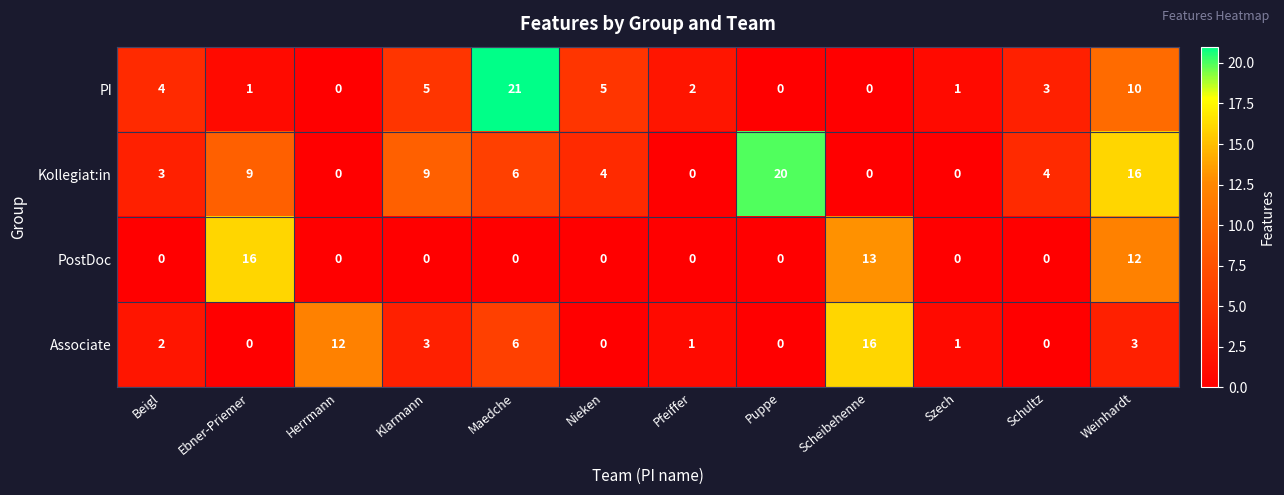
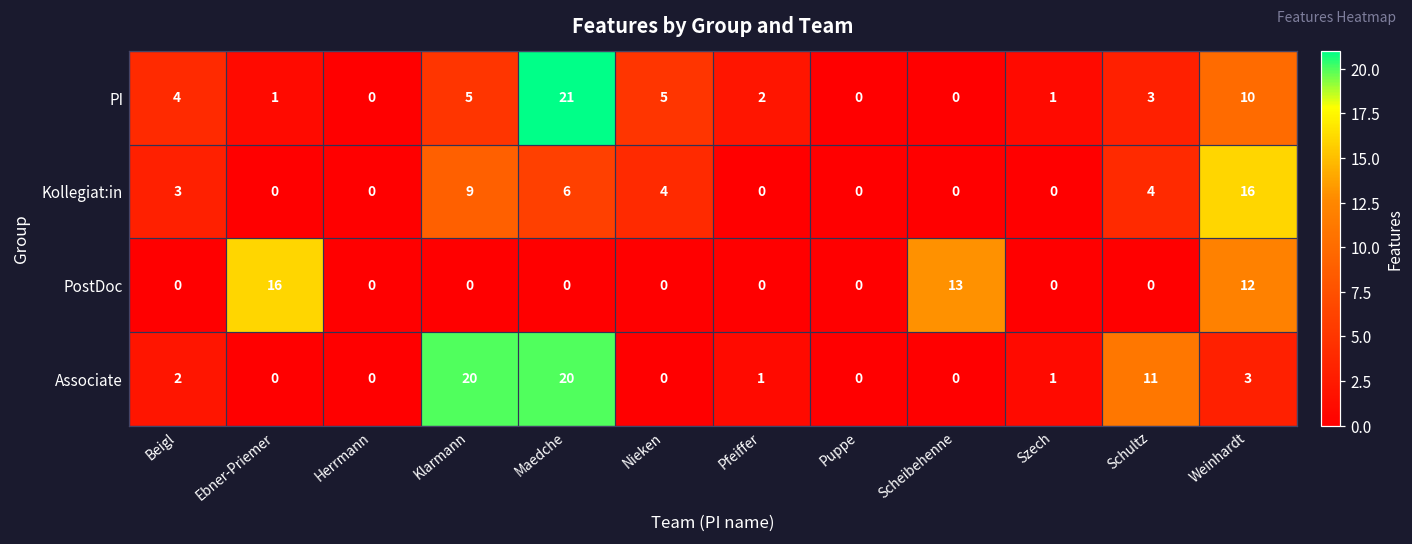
  {
    "PI": {
      "Beigl": 4,
      "Ebner-Priemer": 1,
      "Herrmann": 0,
      "Klarmann": 5,
      "Maedche": 21,
      "Nieken": 5,
      "Pfeiffer": 2,
      "Puppe": 0,
      "Scheibehenne": 0,
      "Szech": 1,
      "Schultz": 3,
      "Weinhardt": 10
    },
    "Kollegiat:in": {
      "Beigl": 3,
-     "Ebner-Priemer": 9,
+     "Ebner-Priemer": 0,
      "Herrmann": 0,
      "Klarmann": 9,
      "Maedche": 6,
      "Nieken": 4,
      "Pfeiffer": 0,
-     "Puppe": 20,
+     "Puppe": 0,
      "Scheibehenne": 0,
      "Szech": 0,
      "Schultz": 4,
      "Weinhardt": 16
    },
    "PostDoc": {
      "Beigl": 0,
      "Ebner-Priemer": 16,
      "Herrmann": 0,
      "Klarmann": 0,
      "Maedche": 0,
      "Nieken": 0,
      "Pfeiffer": 0,
      "Puppe": 0,
      "Scheibehenne": 13,
      "Szech": 0,
      "Schultz": 0,
      "Weinhardt": 12
    },
    "Associate": {
      "Beigl": 2,
      "Ebner-Priemer": 0,
-     "Herrmann": 12,
-     "Klarmann": 3,
-     "Maedche": 6,
+     "Herrmann": 0,
+     "Klarmann": 20,
+     "Maedche": 20,
      "Nieken": 0,
      "Pfeiffer": 1,
      "Puppe": 0,
-     "Scheibehenne": 16,
+     "Scheibehenne": 0,
      "Szech": 1,
-     "Schultz": 0,
+     "Schultz": 11,
      "Weinhardt": 3
    }
  }
